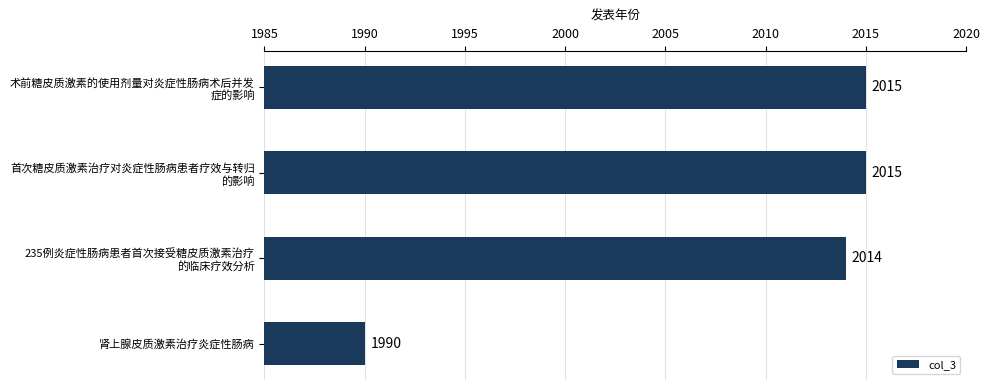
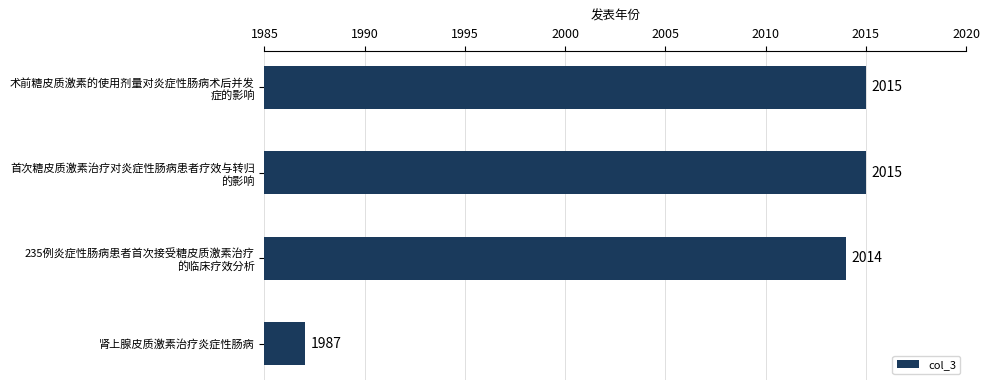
  {
    "术前糖皮质激素的使用剂量对炎症性肠病术后并发 症的影响": 2015,
    "首次糖皮质激素治疗对炎症性肠病患者疗效与转归 的影响": 2015,
    "235例炎症性肠病患者首次接受糖皮质激素治疗 的临床疗效分析": 2014,
-   "肾上腺皮质激素治疗炎症性肠病": 1990
+   "肾上腺皮质激素治疗炎症性肠病": 1987
  }
